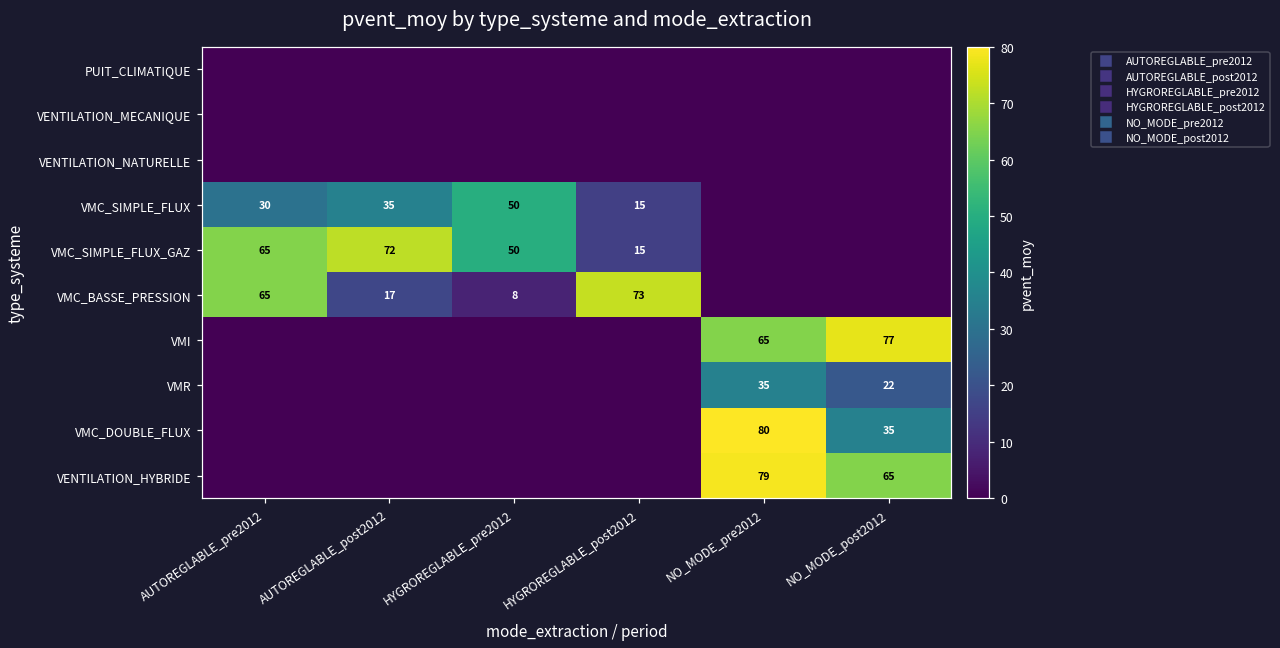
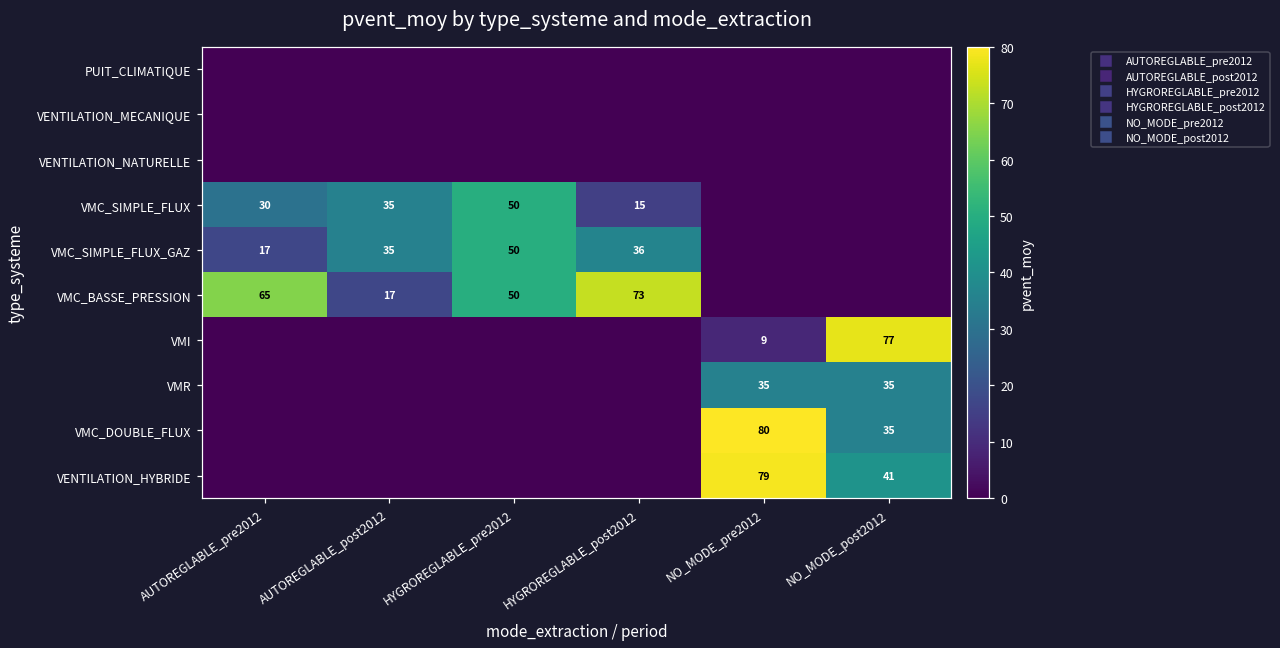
  {
    "VMC_SIMPLE_FLUX": {
      "AUTOREGLABLE_pre2012": 30,
      "AUTOREGLABLE_post2012": 35,
      "HYGROREGLABLE_pre2012": 50,
      "HYGROREGLABLE_post2012": 15
    },
    "VMC_SIMPLE_FLUX_GAZ": {
-     "AUTOREGLABLE_pre2012": 65,
-     "AUTOREGLABLE_post2012": 72,
+     "AUTOREGLABLE_pre2012": 17,
+     "AUTOREGLABLE_post2012": 35,
      "HYGROREGLABLE_pre2012": 50,
-     "HYGROREGLABLE_post2012": 15
+     "HYGROREGLABLE_post2012": 36
    },
    "VMC_BASSE_PRESSION": {
      "AUTOREGLABLE_pre2012": 65,
      "AUTOREGLABLE_post2012": 17,
-     "HYGROREGLABLE_pre2012": 8,
+     "HYGROREGLABLE_pre2012": 50,
      "HYGROREGLABLE_post2012": 73
    },
    "VMI": {
-     "NO_MODE_pre2012": 65,
+     "NO_MODE_pre2012": 9,
      "NO_MODE_post2012": 77
    },
    "VMR": {
      "NO_MODE_pre2012": 35,
-     "NO_MODE_post2012": 22
+     "NO_MODE_post2012": 35
    },
    "VMC_DOUBLE_FLUX": {
      "NO_MODE_pre2012": 80,
      "NO_MODE_post2012": 35
    },
    "VENTILATION_HYBRIDE": {
      "NO_MODE_pre2012": 79,
-     "NO_MODE_post2012": 65
+     "NO_MODE_post2012": 41
    }
  }
